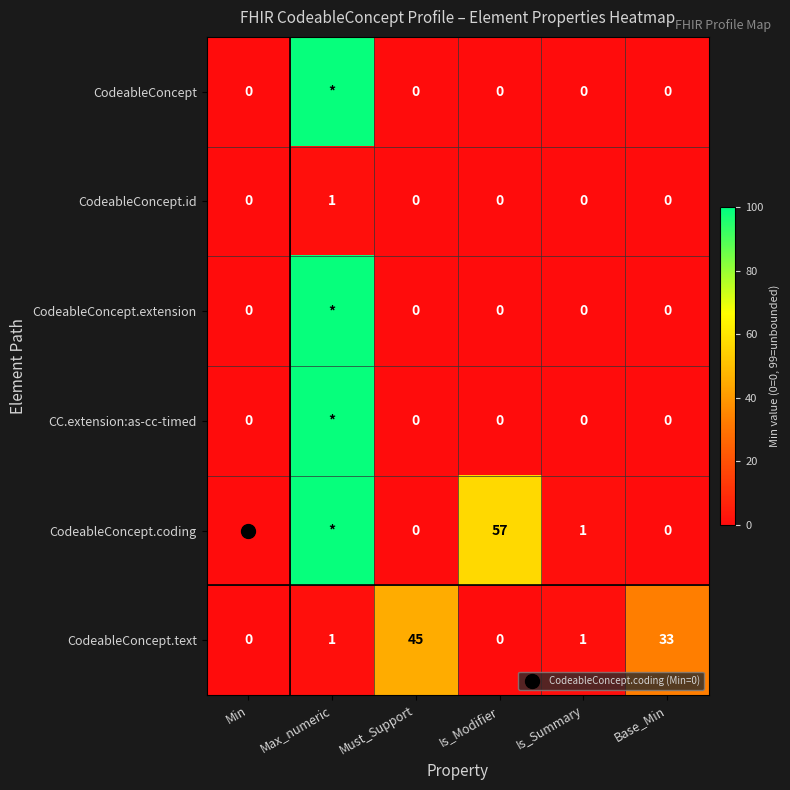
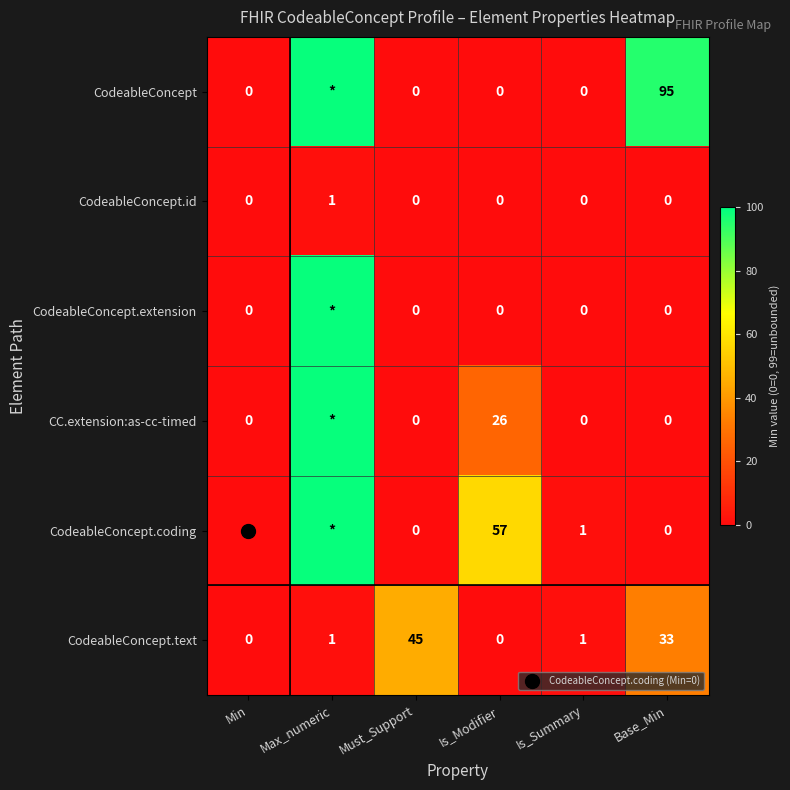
  {
    "CodeableConcept": {
      "Min": 0,
      "Must_Support": 0,
      "Is_Modifier": 0,
      "Is_Summary": 0,
-     "Base_Min": 0
+     "Base_Min": 95
    },
    "CodeableConcept.id": {
      "Min": 0,
      "Max_numeric": 1,
      "Must_Support": 0,
      "Is_Modifier": 0,
      "Is_Summary": 0,
      "Base_Min": 0
    },
    "CodeableConcept.extension": {
      "Min": 0,
      "Must_Support": 0,
      "Is_Modifier": 0,
      "Is_Summary": 0,
      "Base_Min": 0
    },
    "CC.extension:as-cc-timed": {
      "Min": 0,
      "Must_Support": 0,
-     "Is_Modifier": 0,
+     "Is_Modifier": 26,
      "Is_Summary": 0,
      "Base_Min": 0
    },
    "CodeableConcept.coding": {
      "Must_Support": 0,
      "Is_Modifier": 57,
      "Is_Summary": 1,
      "Base_Min": 0
    },
    "CodeableConcept.text": {
      "Min": 0,
      "Max_numeric": 1,
      "Must_Support": 45,
      "Is_Modifier": 0,
      "Is_Summary": 1,
      "Base_Min": 33
    }
  }
